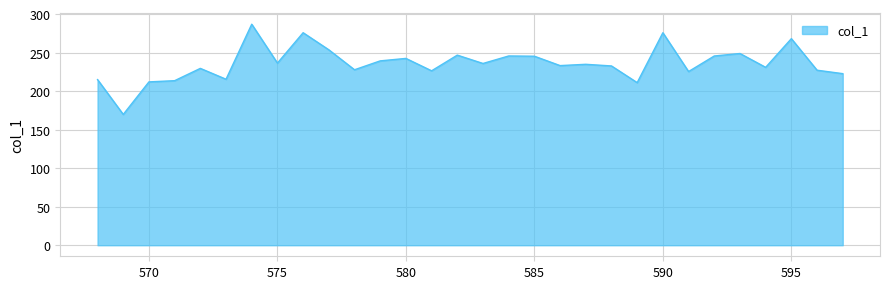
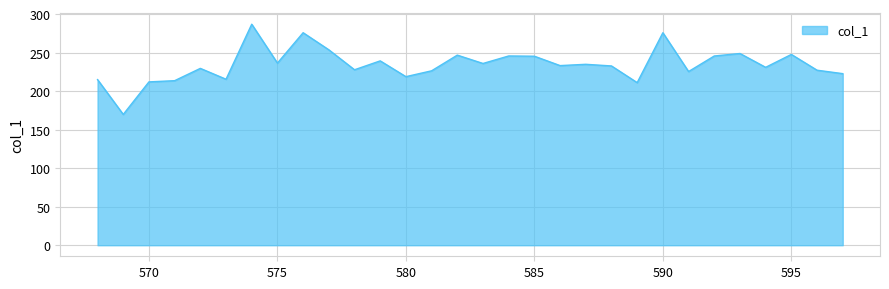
  {
    "570": 210,
    "575": 240,
-   "580": 240,
+   "580": 220,
    "585": 250,
    "590": 280,
-   "595": 270
+   "595": 250
  }
